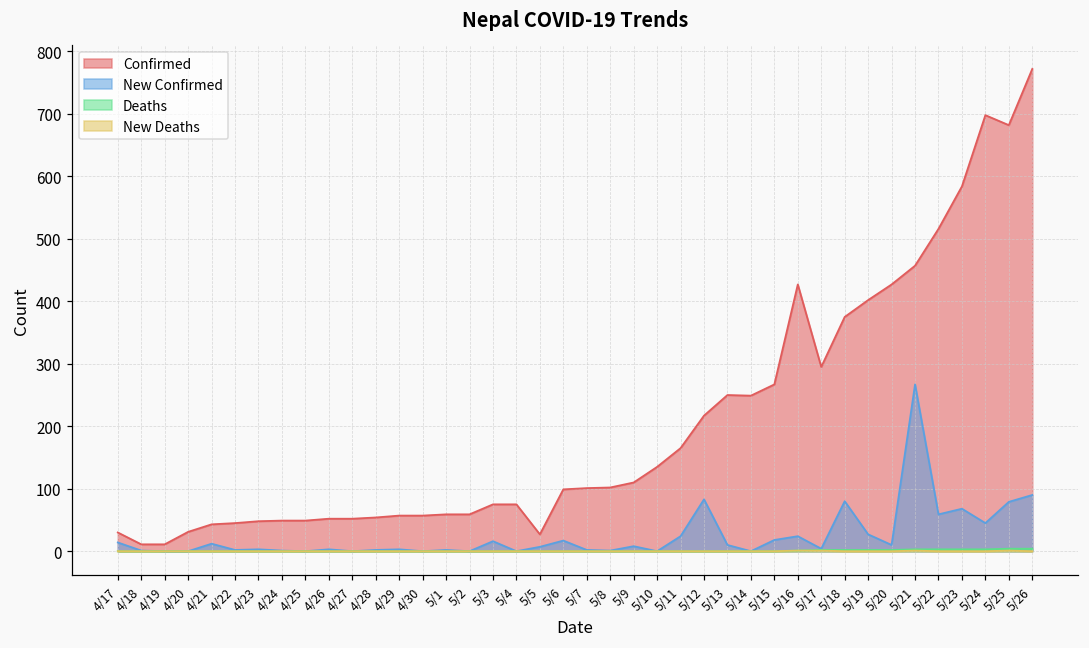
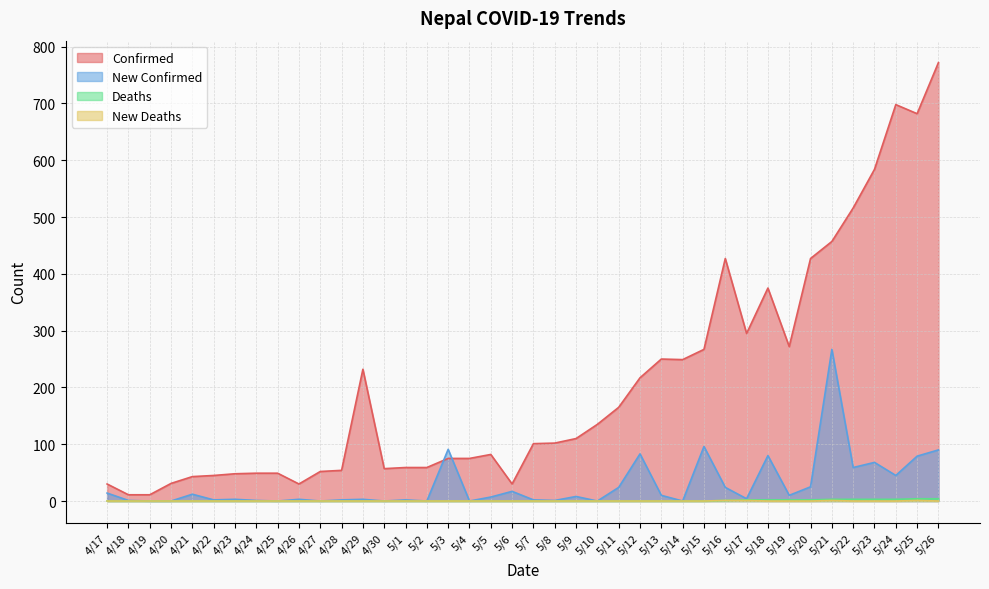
  {
    "Confirmed": {
      "4/17": 30,
      "4/18": 10,
      "4/19": 10,
      "4/20": 30,
      "4/21": 40,
      "4/22": 50,
      "4/23": 50,
      "4/24": 50,
      "4/25": 50,
-     "4/26": 50,
+     "4/26": 30,
      "4/27": 50,
      "4/28": 50,
-     "4/29": 60,
+     "4/29": 230,
      "4/30": 60,
      "5/1": 60,
      "5/2": 60,
      "5/3": 80,
      "5/4": 80,
-     "5/5": 30,
-     "5/6": 100,
+     "5/5": 80,
+     "5/6": 30,
      "5/7": 100,
      "5/8": 100,
      "5/9": 110,
      "5/10": 140,
      "5/11": 170,
      "5/12": 220,
      "5/13": 250,
      "5/14": 250,
      "5/15": 270,
      "5/16": 430,
      "5/17": 300,
      "5/18": 380,
-     "5/19": 400,
+     "5/19": 270,
      "5/20": 430,
      "5/21": 460,
      "5/22": 520,
      "5/23": 580,
      "5/24": 700,
      "5/25": 680,
      "5/26": 770
    },
    "New Confirmed": {
      "4/17": 10,
      "4/21": 10,
-     "5/3": 20,
+     "5/3": 90,
      "5/5": 10,
      "5/6": 20,
      "5/9": 10,
      "5/11": 20,
      "5/12": 80,
      "5/13": 10,
-     "5/15": 20,
+     "5/15": 100,
      "5/16": 20,
      "5/18": 80,
-     "5/19": 30,
-     "5/20": 10,
+     "5/19": 10,
+     "5/20": 30,
      "5/21": 270,
      "5/22": 60,
      "5/23": 70,
      "5/24": 50,
      "5/25": 80,
      "5/26": 90
    }
  }
